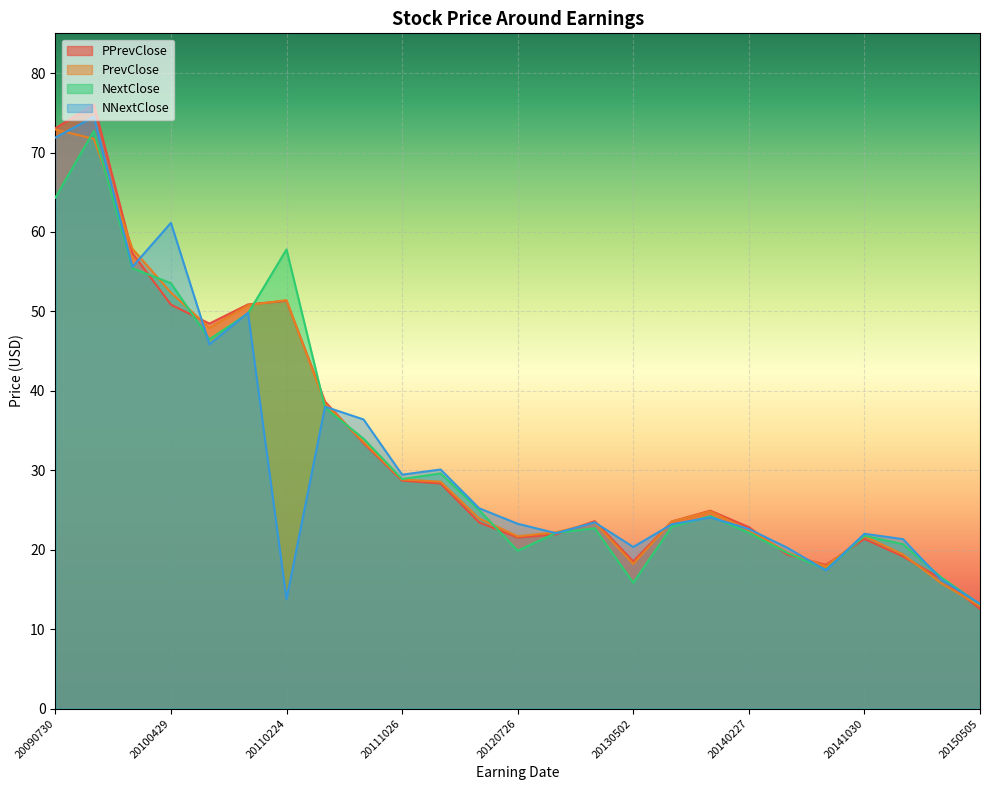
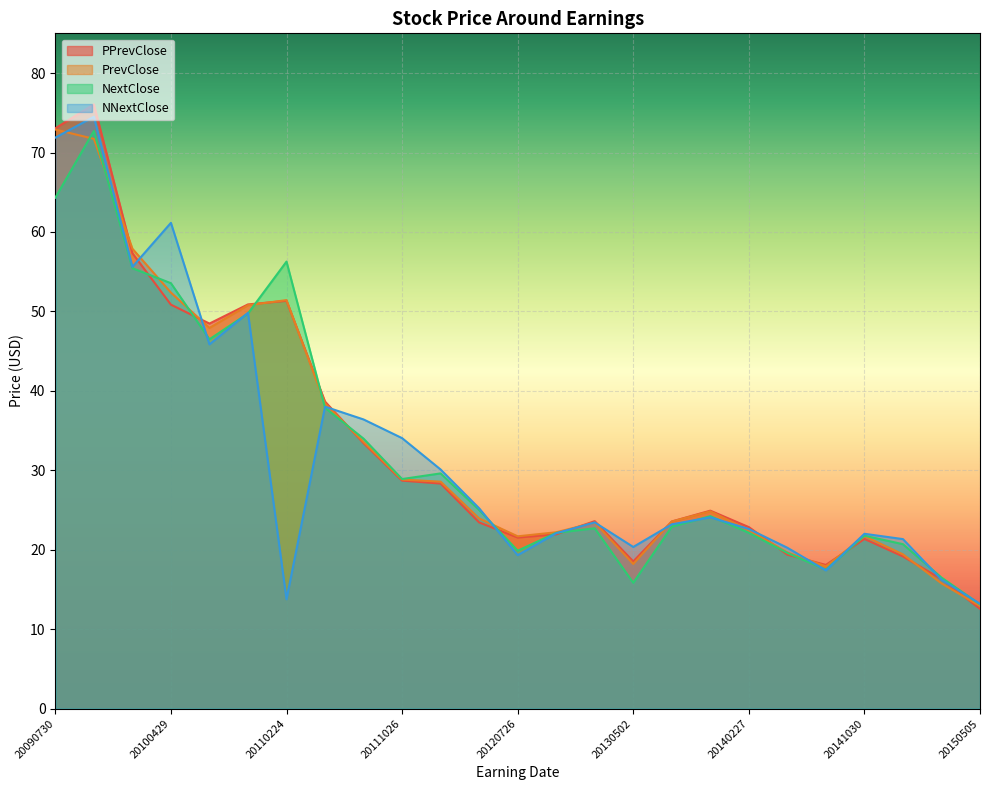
  {
    "NextClose": {
      "20090730": 64,
      "20100429": 54,
-     "20110224": 58,
+     "20110224": 56,
      "20120726": 20,
      "20130502": 16,
      "20140227": 22
    },
    "NNextClose": {
      "20090730": 72,
      "20100429": 61,
      "20110224": 14,
-     "20111026": 29,
-     "20120726": 23,
+     "20111026": 34,
+     "20120726": 19,
      "20130502": 20
    }
  }
